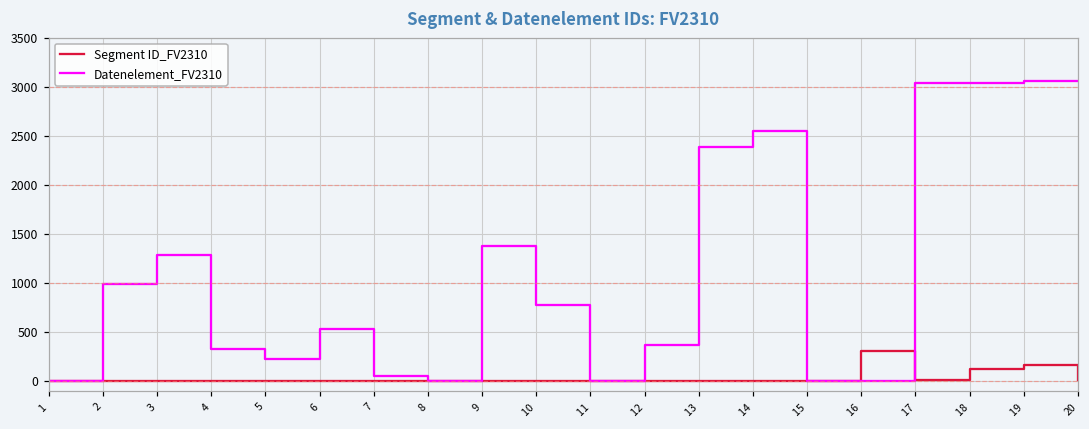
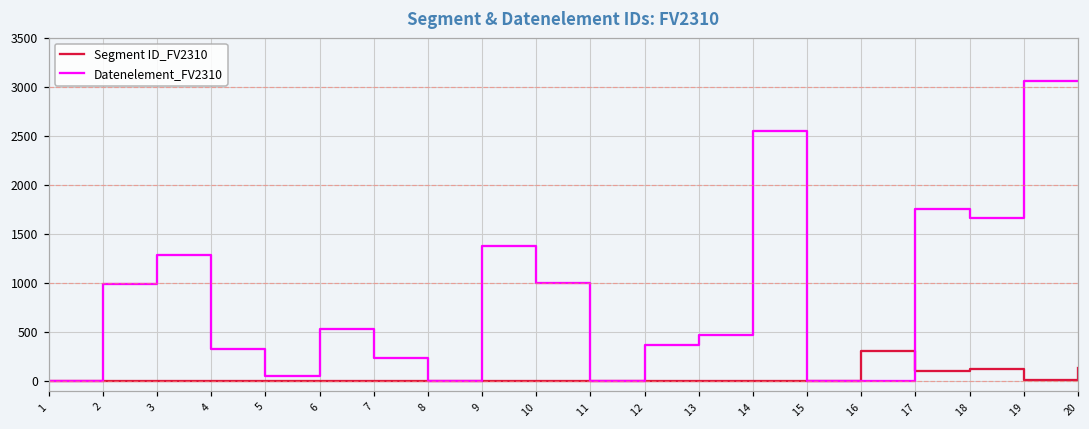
  {
    "Segment ID_FV2310": {
      "2": 0,
      "3": 0,
      "4": 0,
      "5": 0,
      "6": 0,
      "7": 0,
      "9": 0,
      "10": 0,
      "12": 0,
      "13": 0,
      "14": 0,
      "16": 300,
-     "17": 0,
+     "17": 100,
      "18": 100,
-     "19": 200,
-     "20": 0
+     "19": 0,
+     "20": 100
    },
    "Datenelement_FV2310": {
      "2": 1000,
      "3": 1300,
      "4": 300,
-     "5": 200,
+     "5": 100,
      "6": 500,
-     "7": 100,
+     "7": 200,
      "9": 1400,
-     "10": 800,
+     "10": 1000,
      "12": 400,
-     "13": 2400,
+     "13": 500,
      "14": 2500,
      "16": 0,
-     "17": 3000,
-     "18": 3000,
+     "17": 1800,
+     "18": 1700,
      "19": 3100,
      "20": 3100
    }
  }
